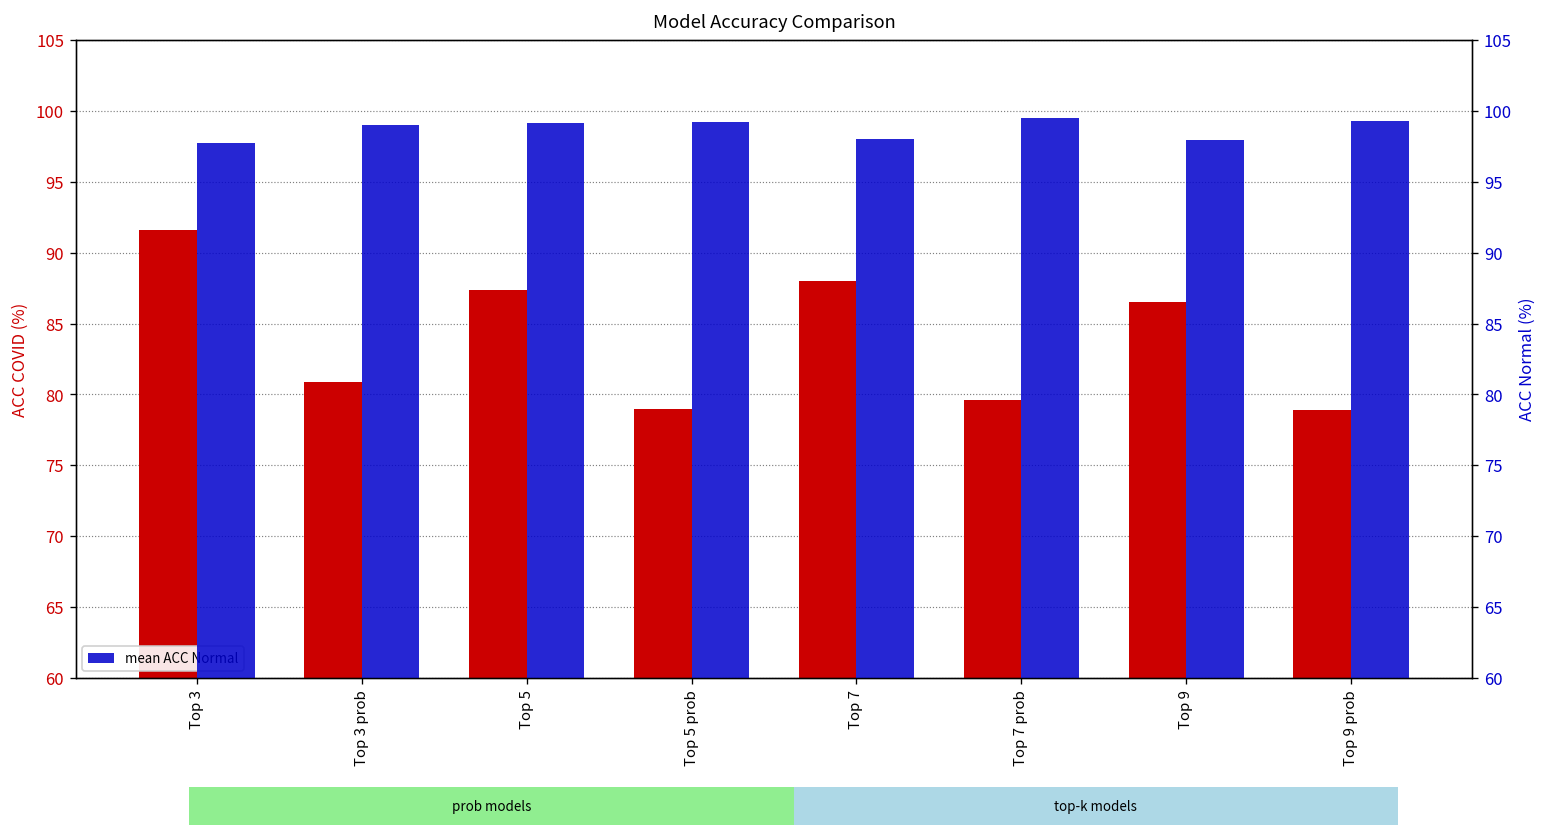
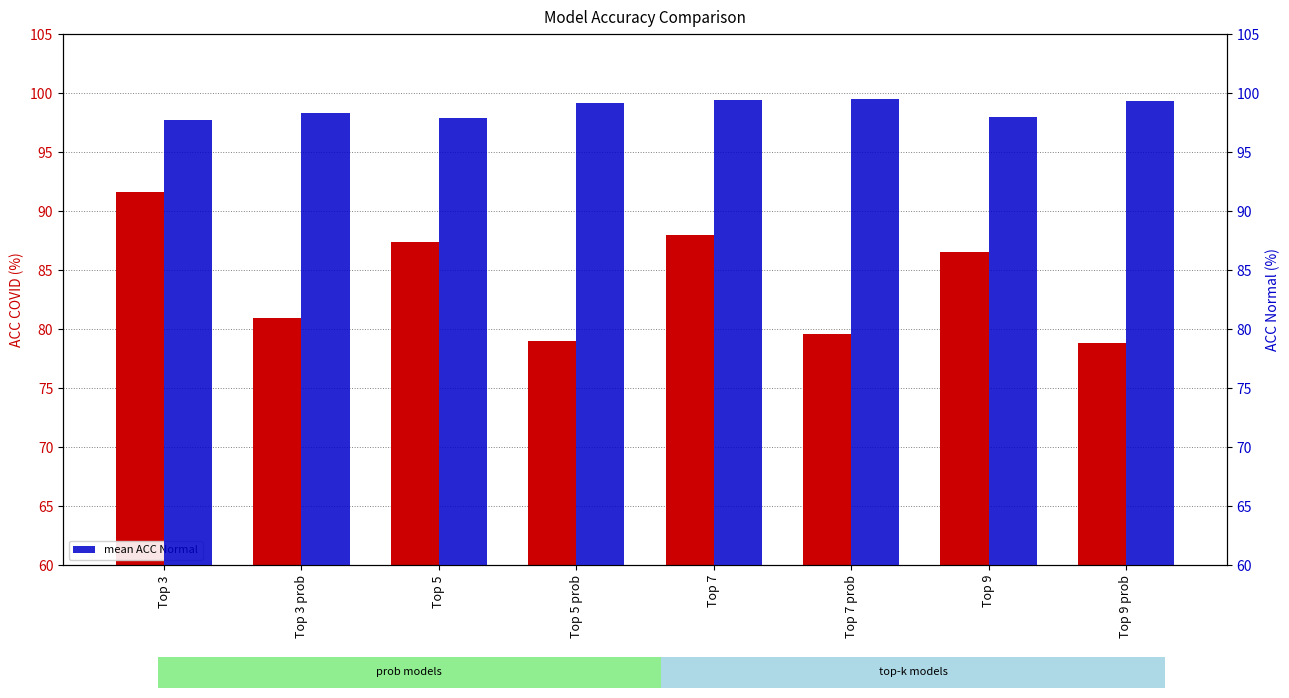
  {
    "mean ACC Normal": {
      "Top 3": 97.8,
-     "Top 3 prob": 99.0,
-     "Top 5": 99.2,
+     "Top 3 prob": 98.3,
+     "Top 5": 97.9,
      "Top 5 prob": 99.2,
-     "Top 7": 98.0,
+     "Top 7": 99.4,
      "Top 7 prob": 99.5,
      "Top 9": 98.0,
      "Top 9 prob": 99.3
    }
  }
